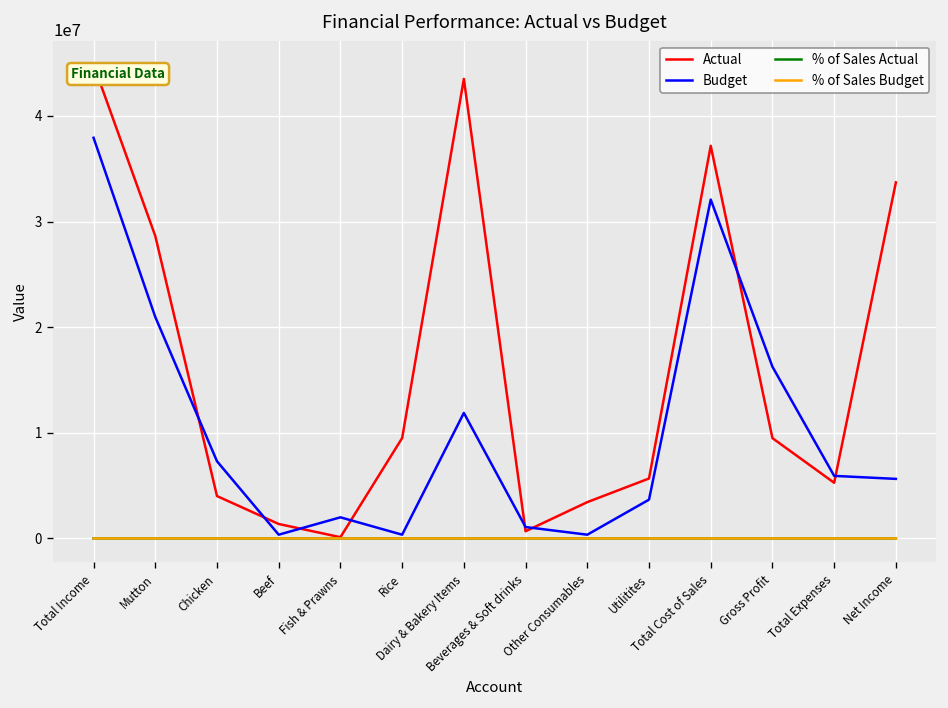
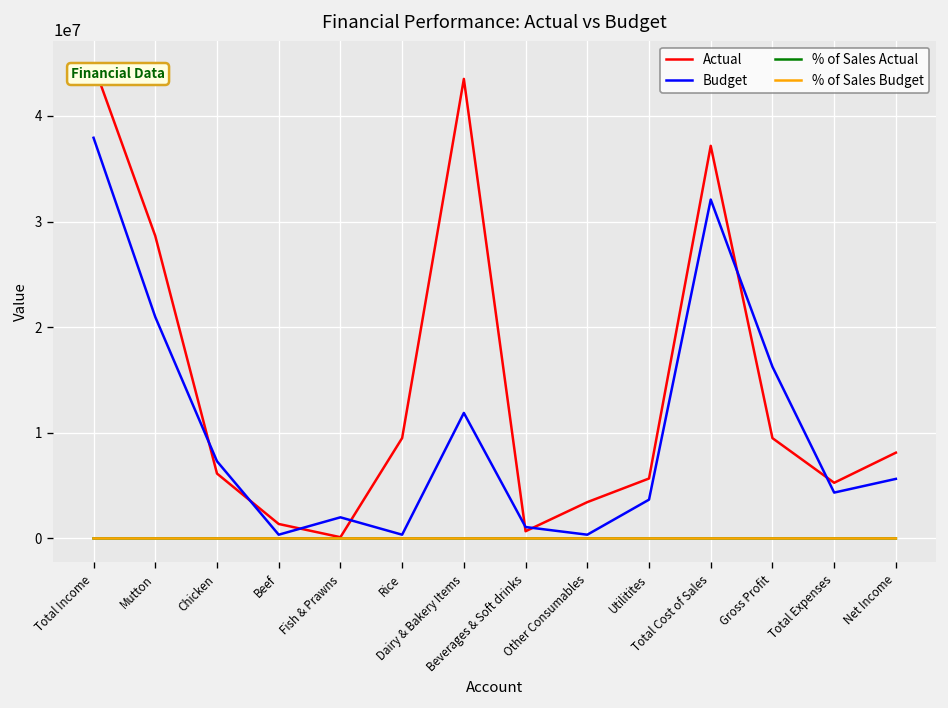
  {
    "Actual": {
      "Mutton": 29000000,
-     "Chicken": 4000000,
+     "Chicken": 6000000,
      "Beef": 1000000,
      "Rice": 10000000,
      "Dairy & Bakery Items": 44000000,
      "Beverages & Soft drinks": 1000000,
      "Other Consumables": 3000000,
      "Utilitites": 6000000,
      "Total Cost of Sales": 37000000,
      "Gross Profit": 9000000,
      "Total Expenses": 5000000,
-     "Net Income": 34000000
+     "Net Income": 8000000
    },
    "Budget": {
      "Total Income": 38000000,
      "Mutton": 21000000,
      "Chicken": 7000000,
      "Beef": 0,
      "Fish & Prawns": 2000000,
      "Rice": 0,
      "Dairy & Bakery Items": 12000000,
      "Beverages & Soft drinks": 1000000,
      "Other Consumables": 0,
      "Utilitites": 4000000,
      "Total Cost of Sales": 32000000,
      "Gross Profit": 16000000,
-     "Total Expenses": 6000000,
+     "Total Expenses": 4000000,
      "Net Income": 6000000
    },
    "% of Sales Budget": {
      "Total Income": 0,
      "Mutton": 0,
      "Chicken": 0,
      "Beef": 0,
      "Rice": 0,
      "Dairy & Bakery Items": 0,
      "Beverages & Soft drinks": 0,
      "Other Consumables": 0,
      "Utilitites": 0,
      "Total Cost of Sales": 0,
      "Gross Profit": 0,
      "Total Expenses": 0,
      "Net Income": 0
    }
  }
